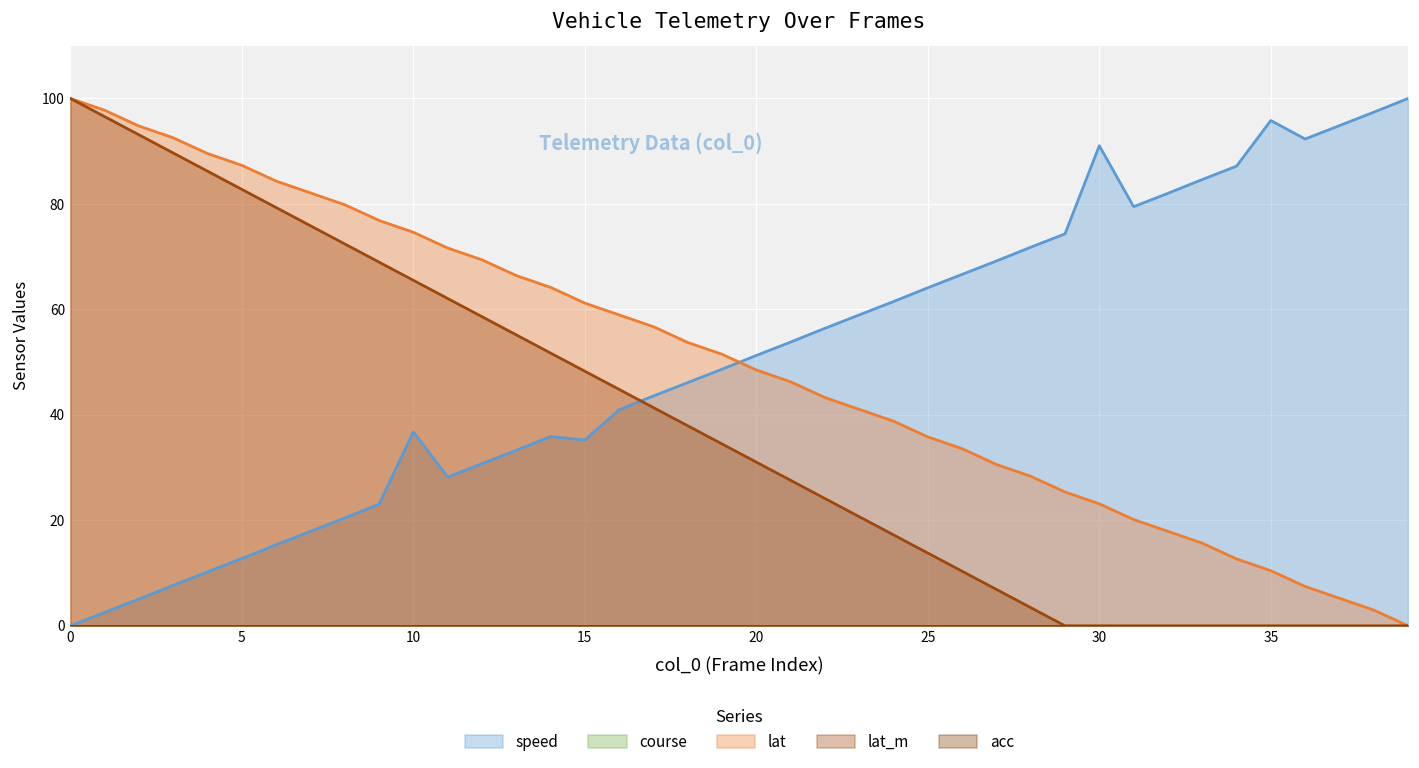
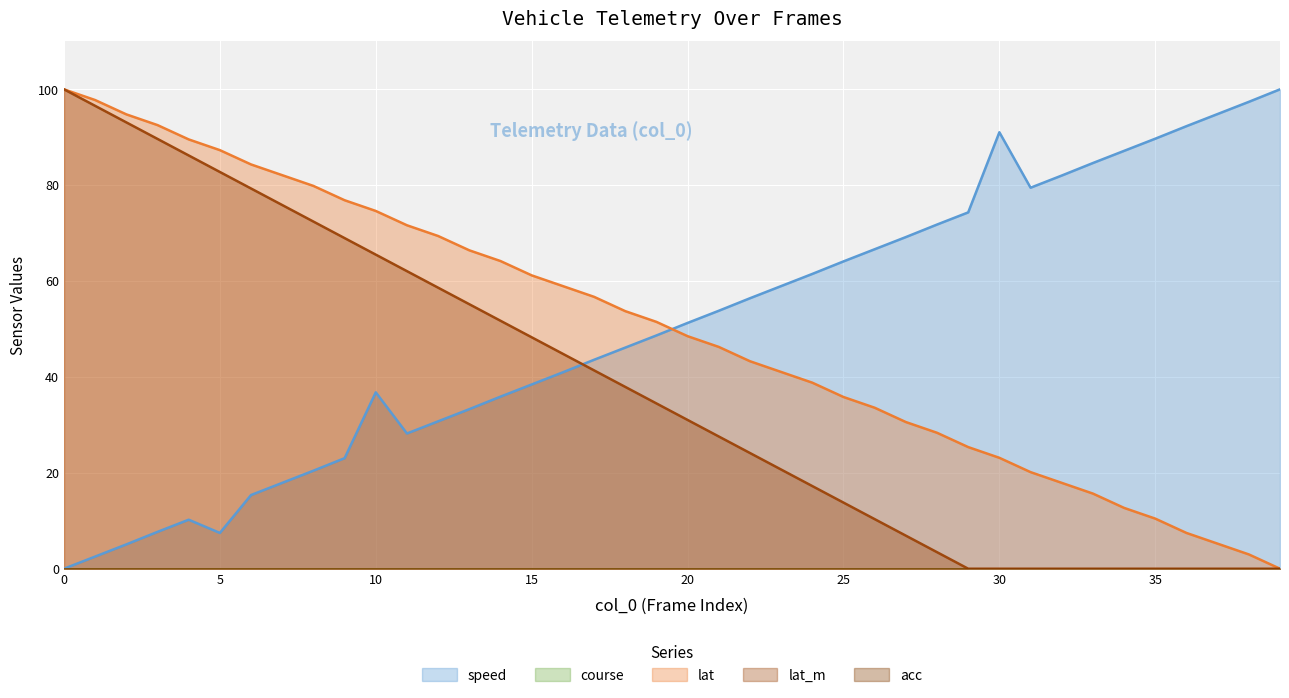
  {
    "speed": {
-     "5": 13,
+     "5": 7,
      "10": 37,
-     "15": 35,
+     "15": 38,
      "20": 51,
      "25": 64,
      "30": 91,
-     "35": 96
+     "35": 90
    }
  }
